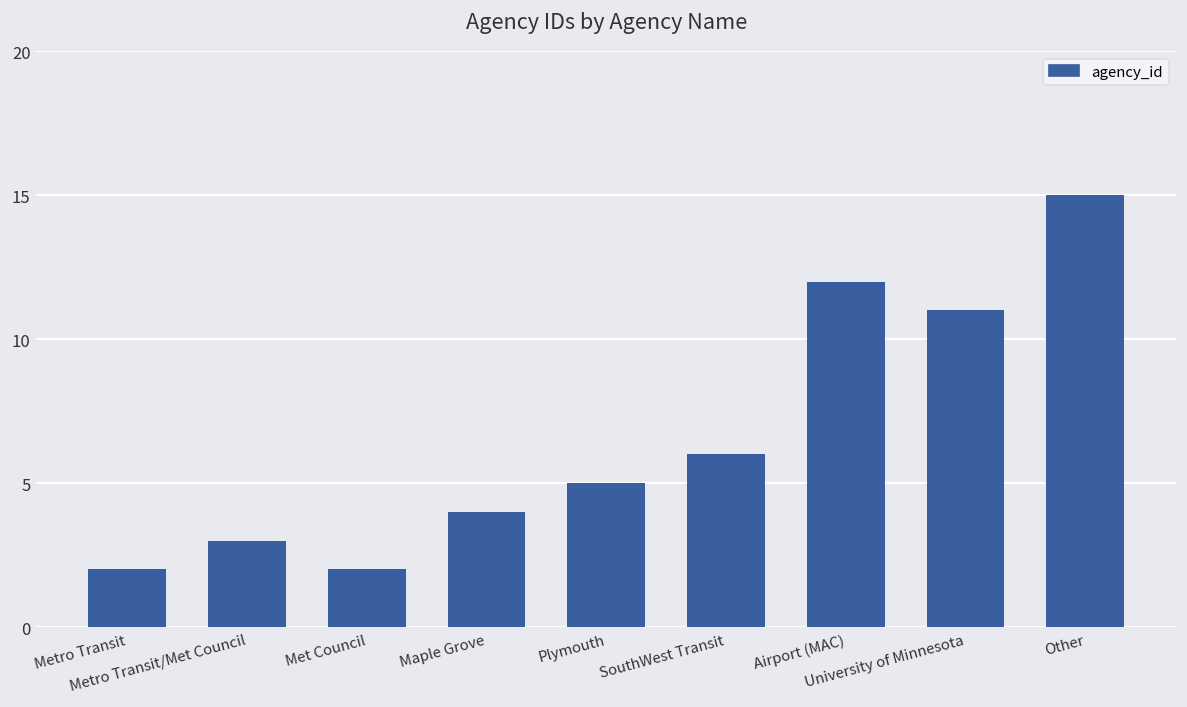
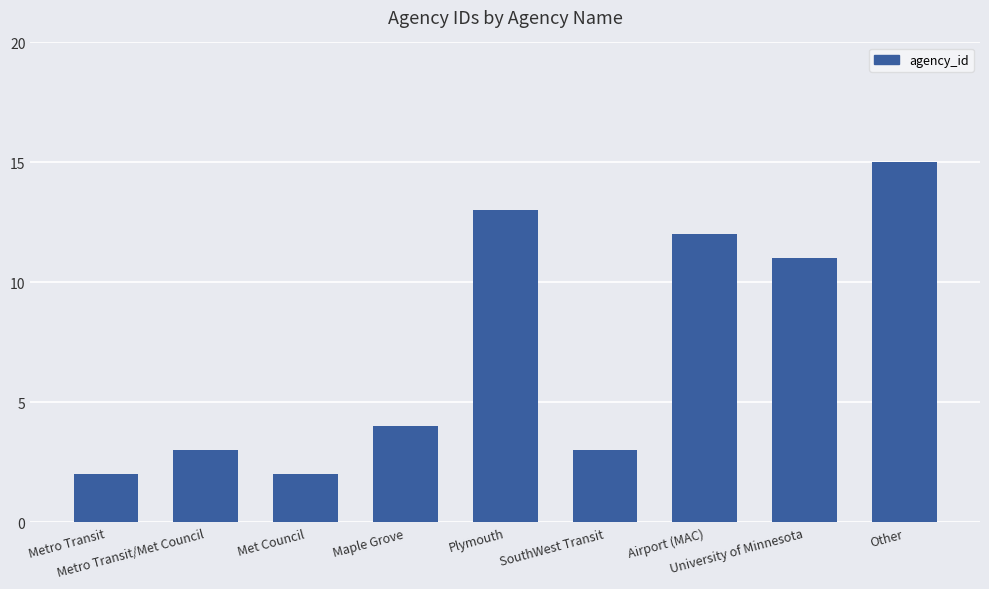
  {
    "Metro Transit": 2,
    "Metro Transit/Met Council": 3,
    "Met Council": 2,
    "Maple Grove": 4,
-   "Plymouth": 5,
-   "SouthWest Transit": 6,
+   "Plymouth": 13,
+   "SouthWest Transit": 3,
    "Airport (MAC)": 12,
    "University of Minnesota": 11,
    "Other": 15
  }
